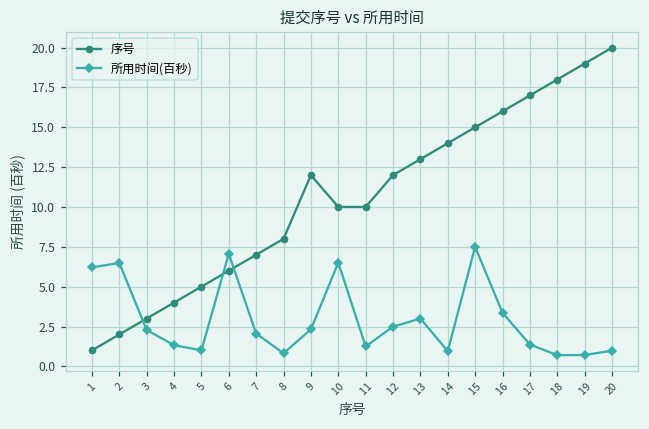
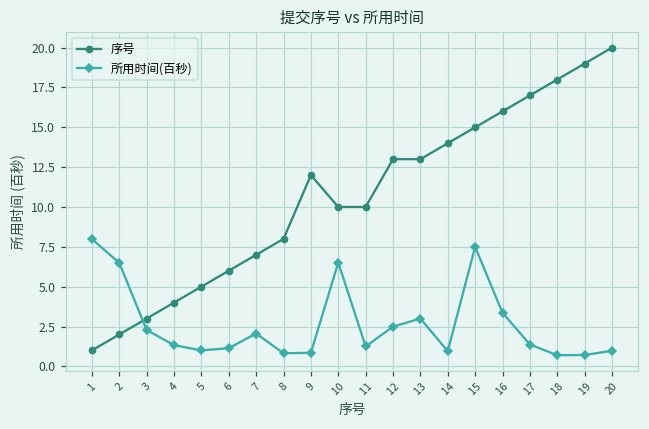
  {
    "序号": {
      "1": 1,
      "2": 2,
      "3": 3,
      "4": 4,
      "5": 5,
      "6": 6,
      "7": 7,
      "8": 8,
      "9": 12,
      "10": 10,
      "11": 10,
-     "12": 12,
+     "12": 13,
      "13": 13,
      "14": 14,
      "15": 15,
      "16": 16,
      "17": 17,
      "18": 18,
      "19": 19,
      "20": 20
    },
    "所用时间(百秒)": {
-     "1": 6.2,
+     "1": 8.0,
      "2": 6.5,
      "3": 2.3,
      "4": 1.3,
      "5": 1.0,
-     "6": 7.1,
+     "6": 1.1,
      "7": 2.1,
      "8": 0.8,
-     "9": 2.3,
+     "9": 0.9,
      "10": 6.5,
      "11": 1.3,
      "12": 2.5,
      "13": 3.0,
      "14": 1.0,
      "15": 7.5,
      "16": 3.4,
      "17": 1.4,
      "18": 0.7,
      "19": 0.7,
      "20": 1.0
    }
  }
